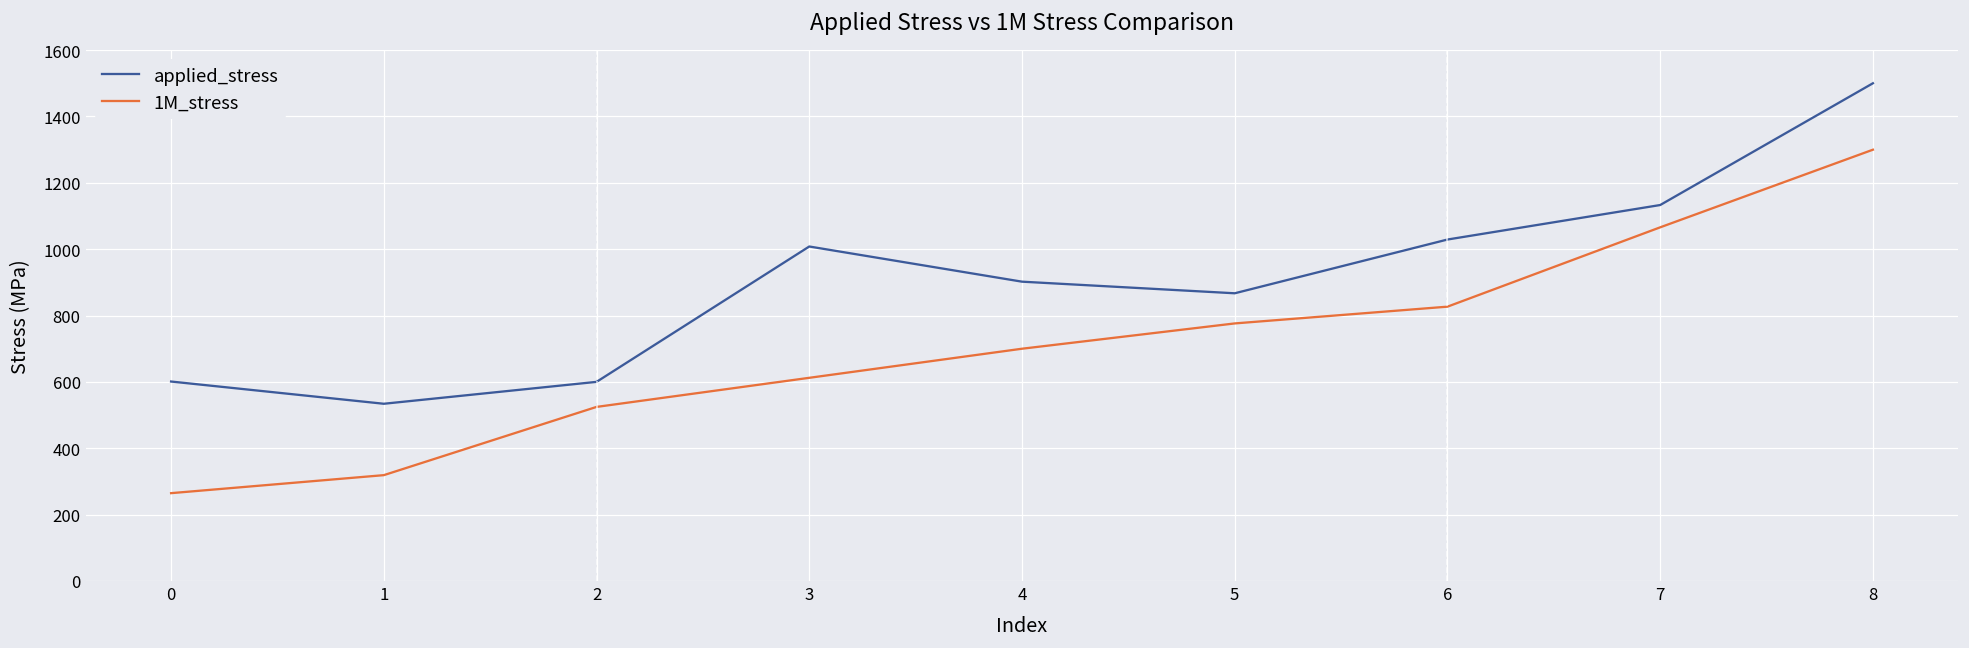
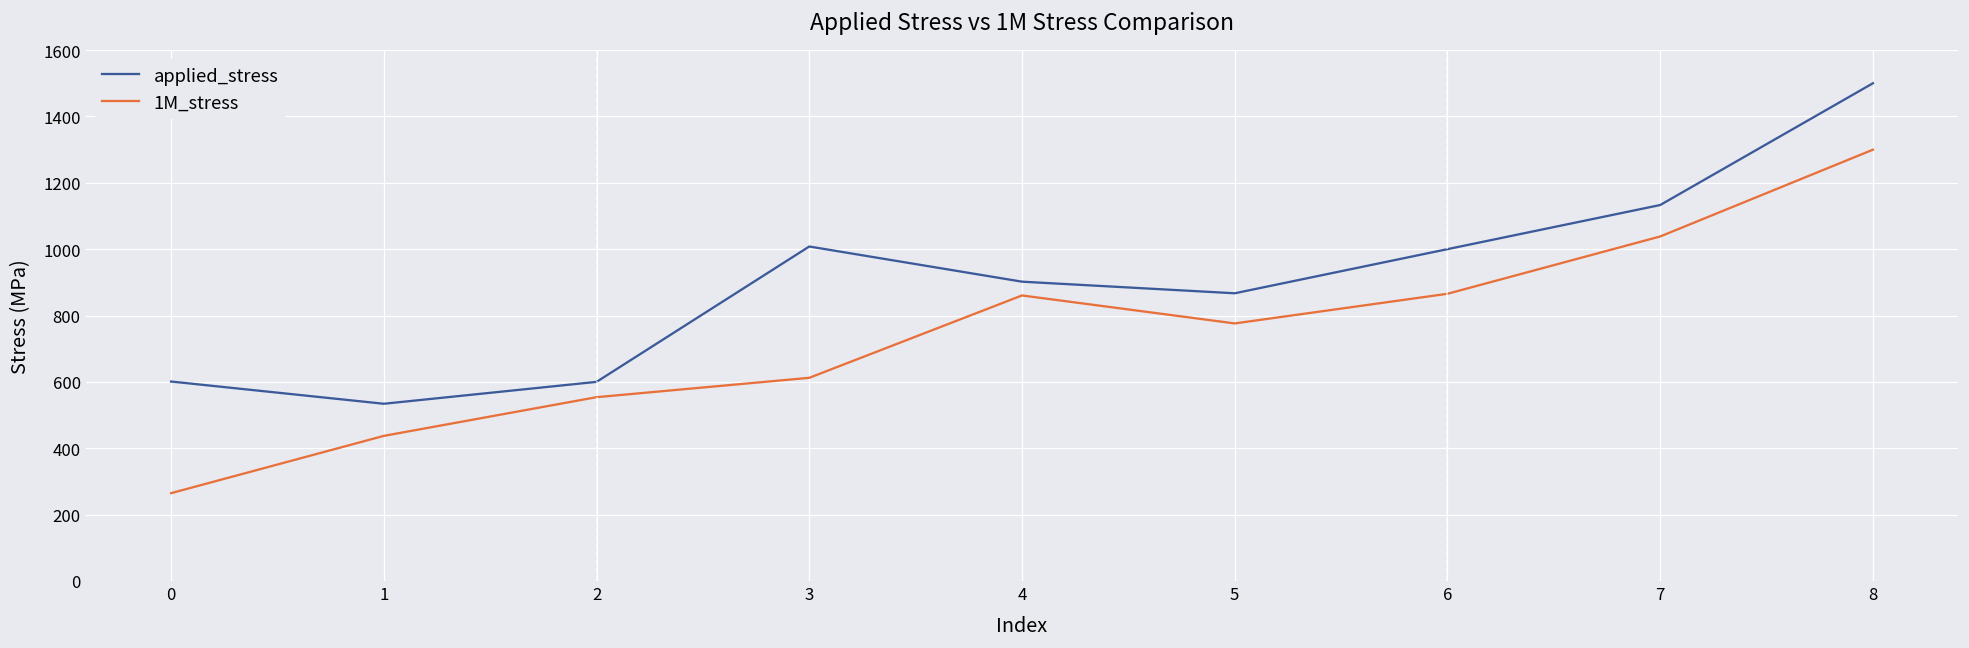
  {
    "applied_stress": {
      "0": 600,
      "1": 530,
      "2": 600,
      "3": 1010,
      "4": 900,
      "5": 870,
-     "6": 1030,
+     "6": 1000,
      "7": 1130,
      "8": 1500
    },
    "1M_stress": {
      "0": 260,
-     "1": 320,
-     "2": 520,
+     "1": 440,
+     "2": 550,
      "3": 610,
-     "4": 700,
+     "4": 860,
      "5": 780,
-     "6": 830,
-     "7": 1070,
+     "6": 870,
+     "7": 1040,
      "8": 1300
    }
  }
